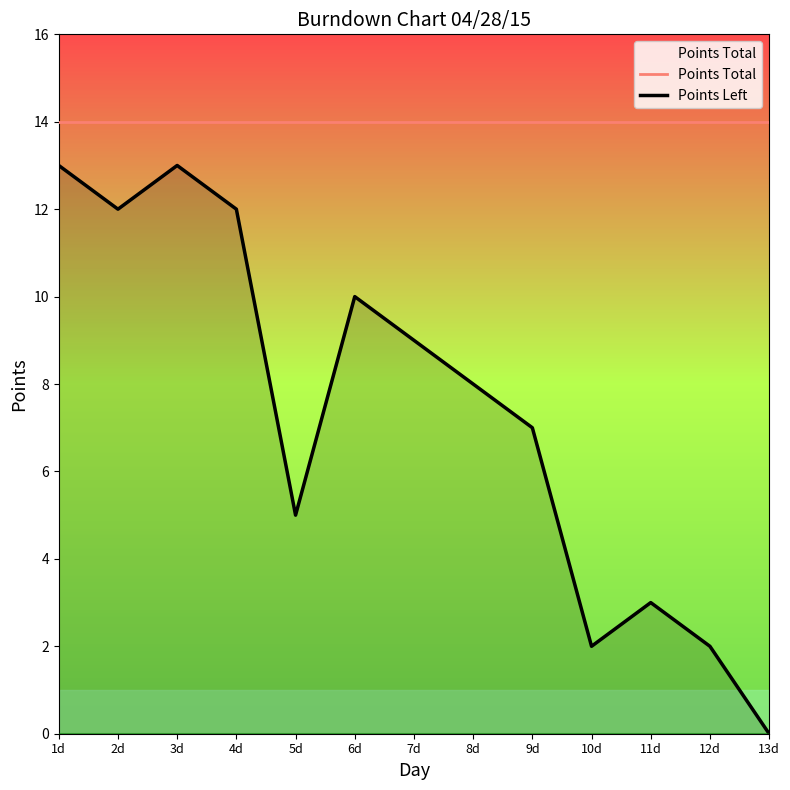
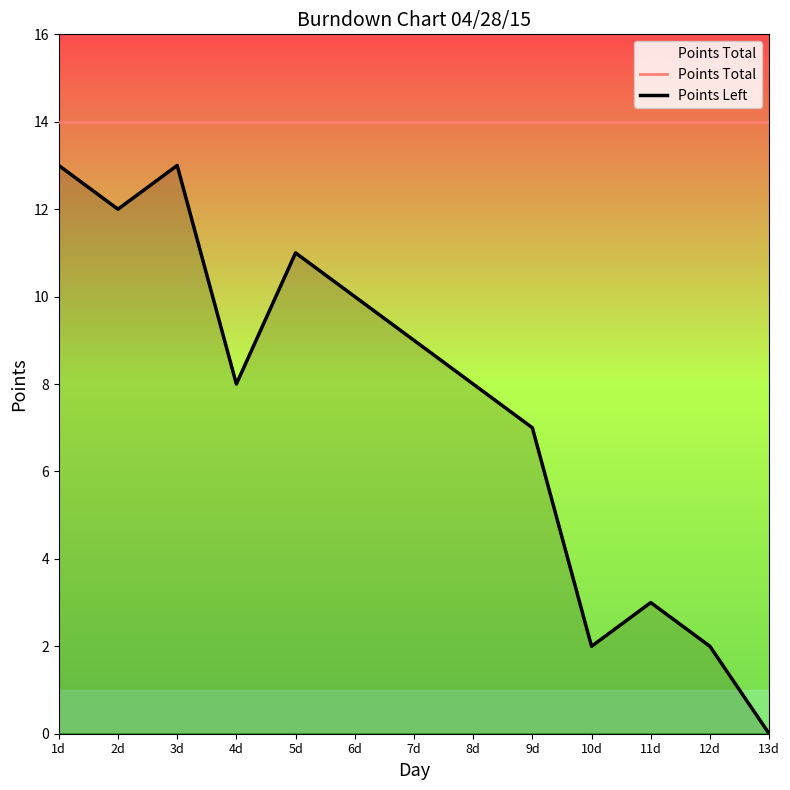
  {
    "Points Left": {
      "1d": 13,
      "2d": 12,
      "3d": 13,
-     "4d": 12,
-     "5d": 5,
+     "4d": 8,
+     "5d": 11,
      "6d": 10,
      "7d": 9,
      "8d": 8,
      "9d": 7,
      "10d": 2,
      "11d": 3,
      "12d": 2
    }
  }
